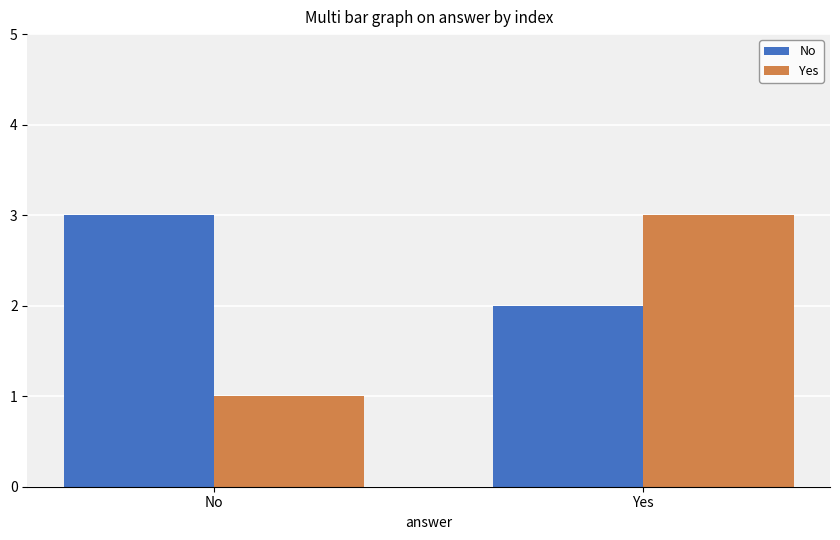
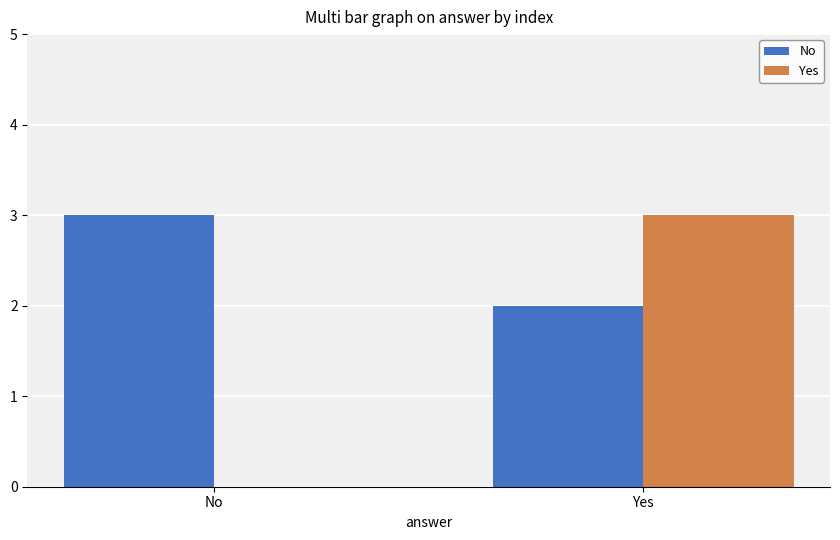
  {
    "No": {
      "No": 3,
      "Yes": 2
    },
    "Yes": {
-     "No": 1,
+     "No": 0,
      "Yes": 3
    }
  }
